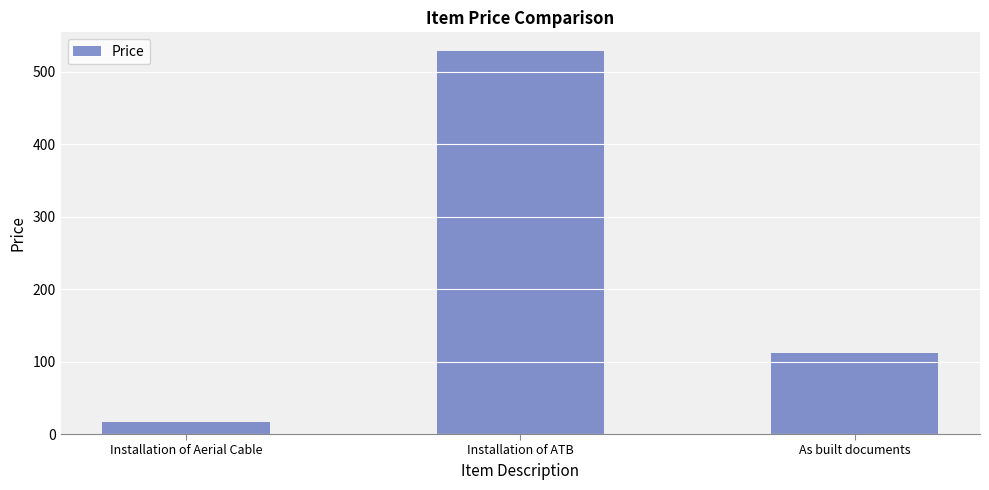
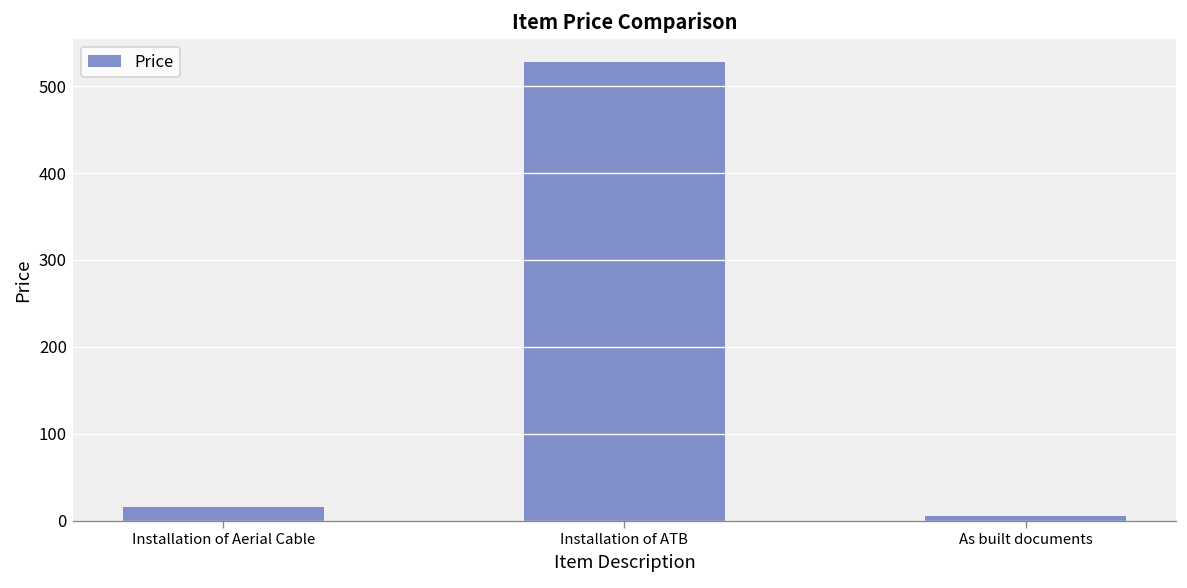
  {
    "Installation of Aerial Cable": 20,
    "Installation of ATB": 530,
-   "As built documents": 110
+   "As built documents": 10
  }
